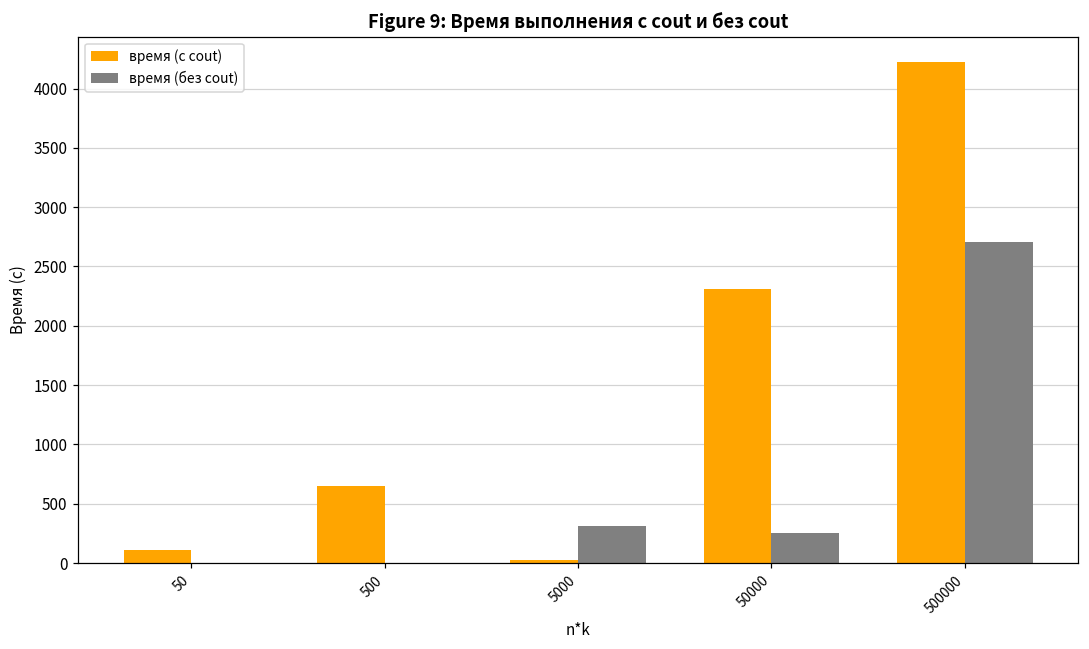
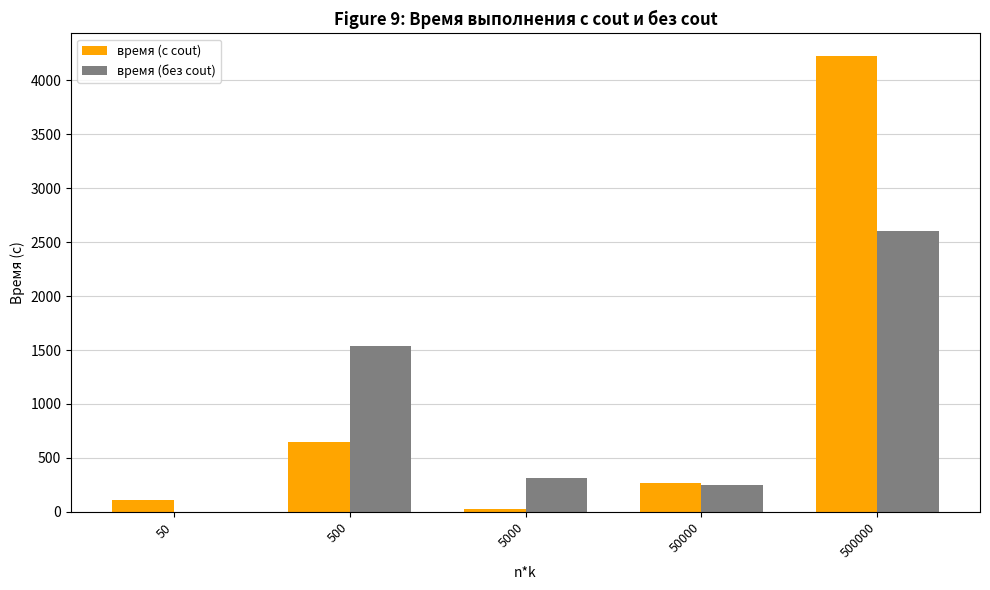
  {
    "время (с cout)": {
      "50": 110,
      "500": 650,
      "5000": 30,
-     "50000": 2310,
+     "50000": 270,
      "500000": 4220
    },
    "время (без cout)": {
-     "500": 0,
+     "500": 1540,
      "5000": 310,
      "50000": 250,
-     "500000": 2700
+     "500000": 2610
    }
  }
